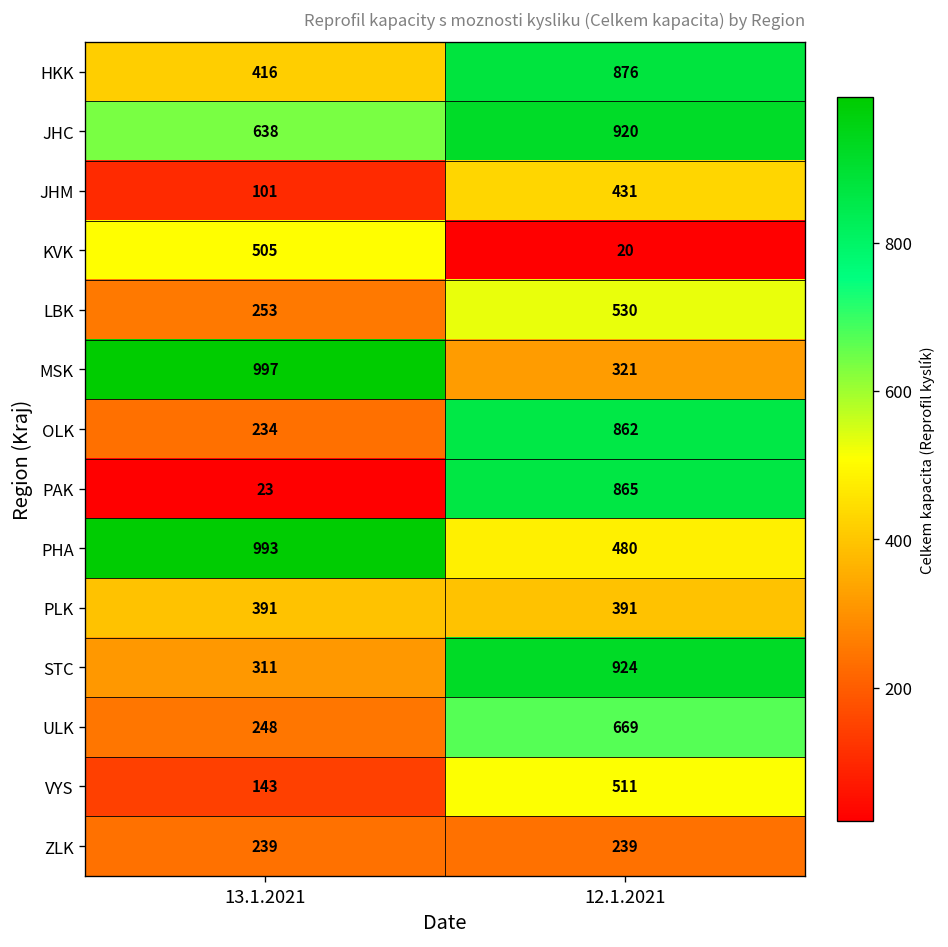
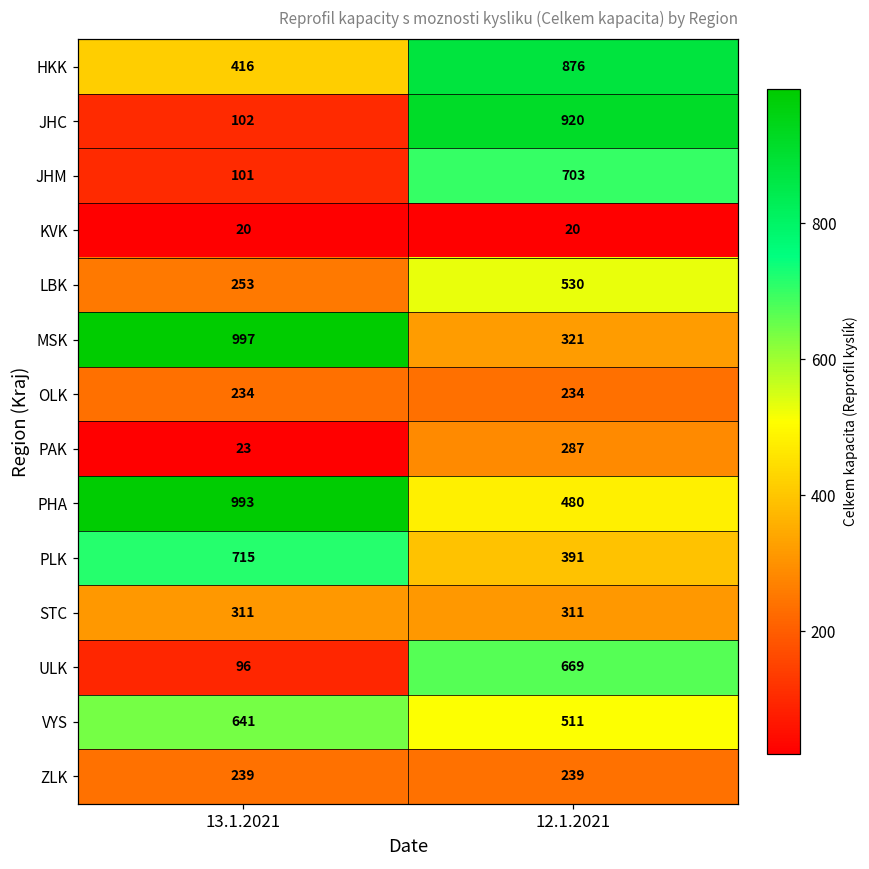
  {
    "HKK": {
      "13.1.2021": 416,
      "12.1.2021": 876
    },
    "JHC": {
-     "13.1.2021": 638,
+     "13.1.2021": 102,
      "12.1.2021": 920
    },
    "JHM": {
      "13.1.2021": 101,
-     "12.1.2021": 431
+     "12.1.2021": 703
    },
    "KVK": {
-     "13.1.2021": 505,
+     "13.1.2021": 20,
      "12.1.2021": 20
    },
    "LBK": {
      "13.1.2021": 253,
      "12.1.2021": 530
    },
    "MSK": {
      "13.1.2021": 997,
      "12.1.2021": 321
    },
    "OLK": {
      "13.1.2021": 234,
-     "12.1.2021": 862
+     "12.1.2021": 234
    },
    "PAK": {
      "13.1.2021": 23,
-     "12.1.2021": 865
+     "12.1.2021": 287
    },
    "PHA": {
      "13.1.2021": 993,
      "12.1.2021": 480
    },
    "PLK": {
-     "13.1.2021": 391,
+     "13.1.2021": 715,
      "12.1.2021": 391
    },
    "STC": {
      "13.1.2021": 311,
-     "12.1.2021": 924
+     "12.1.2021": 311
    },
    "ULK": {
-     "13.1.2021": 248,
+     "13.1.2021": 96,
      "12.1.2021": 669
    },
    "VYS": {
-     "13.1.2021": 143,
+     "13.1.2021": 641,
      "12.1.2021": 511
    },
    "ZLK": {
      "13.1.2021": 239,
      "12.1.2021": 239
    }
  }
